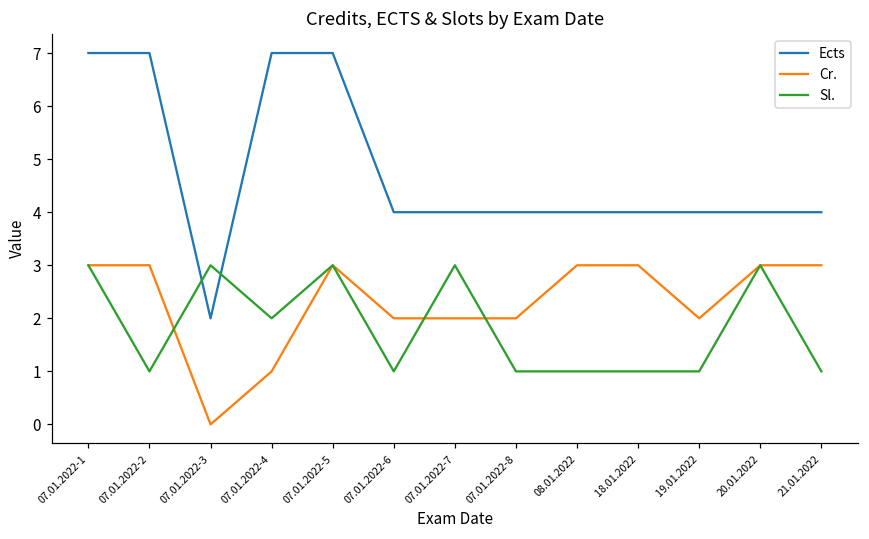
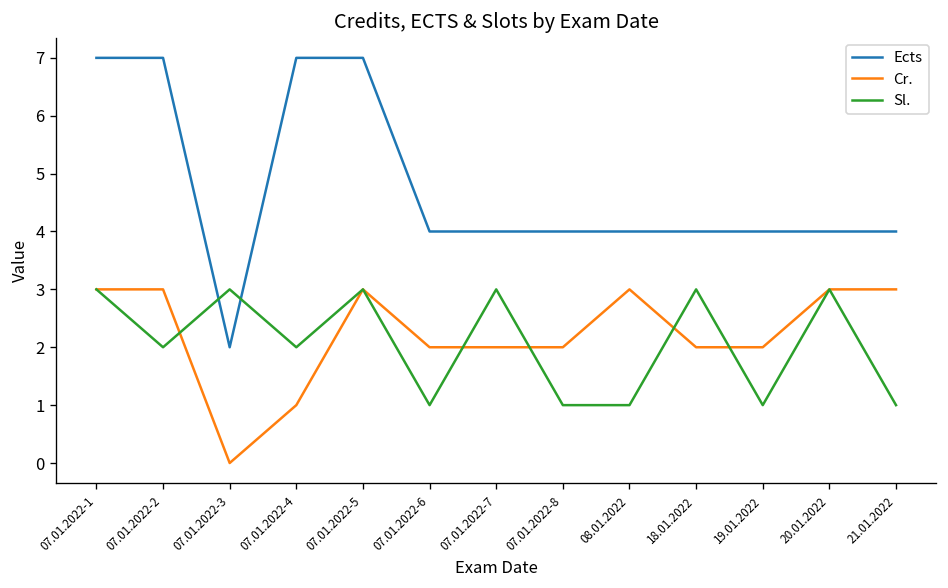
  {
    "Ects": {
      "07.01.2022-1": 7,
      "07.01.2022-2": 7,
      "07.01.2022-3": 2,
      "07.01.2022-4": 7,
      "07.01.2022-5": 7,
      "07.01.2022-6": 4,
      "07.01.2022-7": 4,
      "07.01.2022-8": 4,
      "08.01.2022": 4,
      "18.01.2022": 4,
      "19.01.2022": 4,
      "20.01.2022": 4,
      "21.01.2022": 4
    },
    "Cr.": {
      "07.01.2022-2": 3,
      "07.01.2022-3": 0,
      "07.01.2022-4": 1,
      "07.01.2022-6": 2,
      "07.01.2022-7": 2,
      "07.01.2022-8": 2,
      "08.01.2022": 3,
-     "18.01.2022": 3,
+     "18.01.2022": 2,
      "19.01.2022": 2,
      "21.01.2022": 3
    },
    "Sl.": {
-     "07.01.2022-2": 1,
+     "07.01.2022-2": 2,
      "07.01.2022-3": 3,
      "07.01.2022-4": 2,
      "07.01.2022-6": 1,
      "07.01.2022-7": 3,
      "07.01.2022-8": 1,
      "08.01.2022": 1,
-     "18.01.2022": 1,
+     "18.01.2022": 3,
      "19.01.2022": 1,
      "21.01.2022": 1
    }
  }
